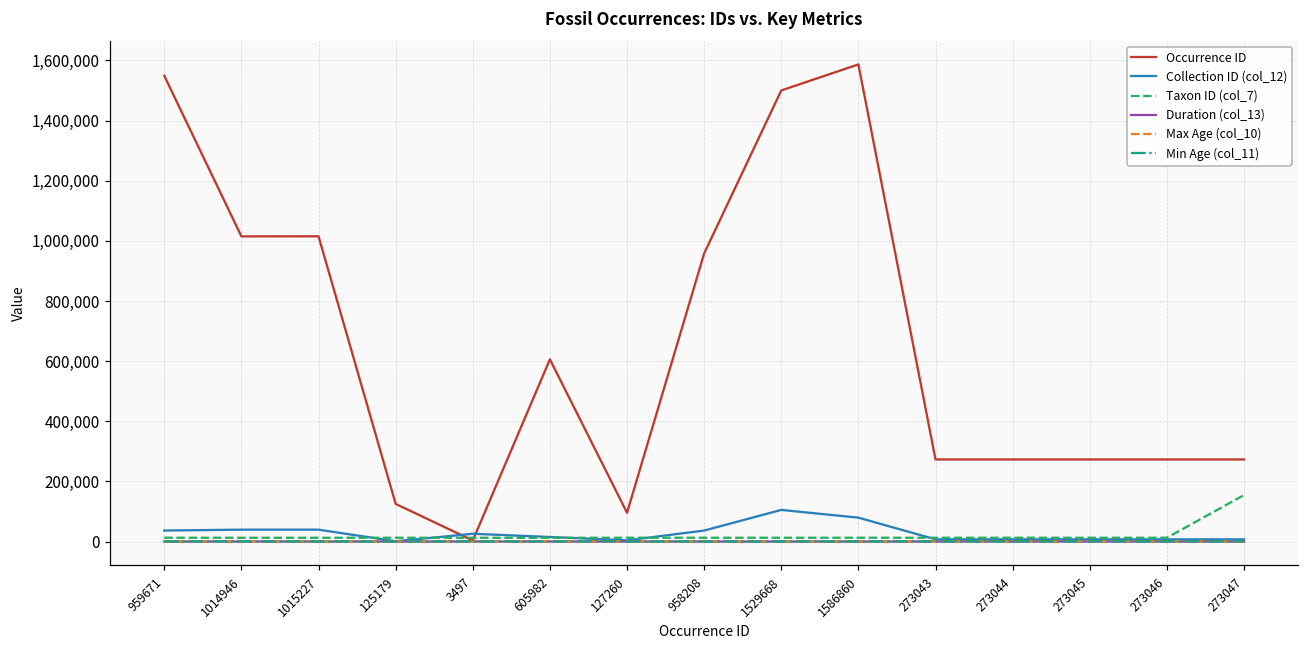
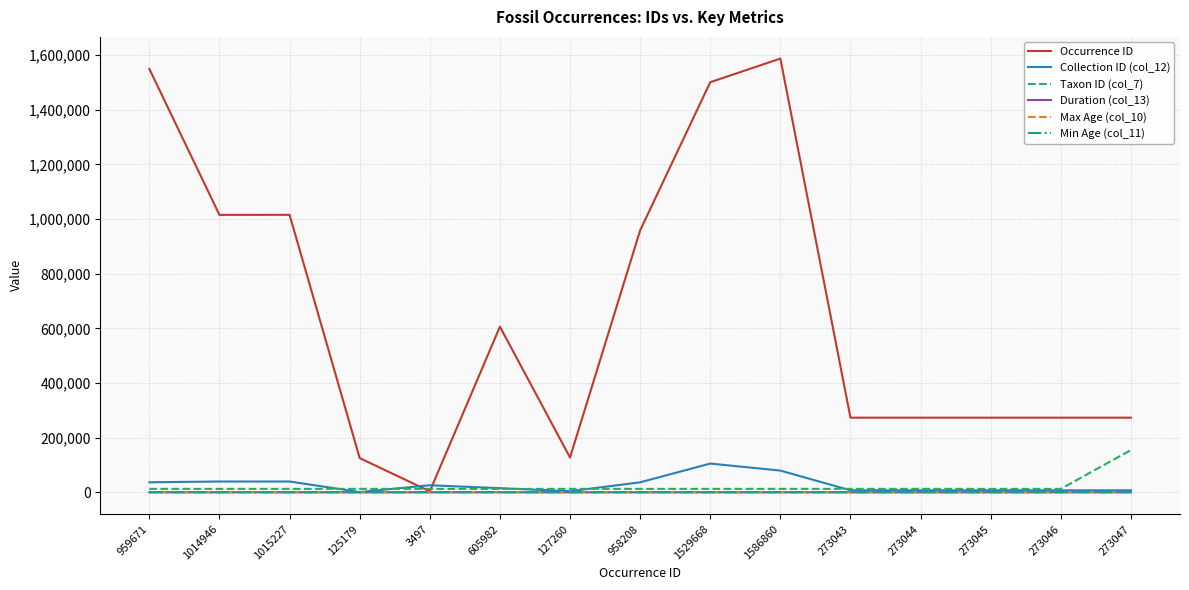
  {
    "Occurrence ID": {
      "959671": "1,550,000",
      "1014946": "1,010,000",
      "1015227": "1,020,000",
      "125179": "130,000",
      "605982": "610,000",
-     "127260": "100,000",
+     "127260": "130,000",
      "958208": "960,000",
      "1529668": "1,500,000",
      "1586860": "1,590,000",
      "273043": "270,000",
      "273044": "270,000",
      "273045": "270,000",
      "273046": "270,000",
      "273047": "270,000"
    },
    "Collection ID (col_12)": {
      "959671": "40,000",
      "1014946": "40,000",
      "1015227": "40,000",
      "3497": "30,000",
      "958208": "40,000",
      "1529668": "110,000",
      "1586860": "80,000"
    }
  }
